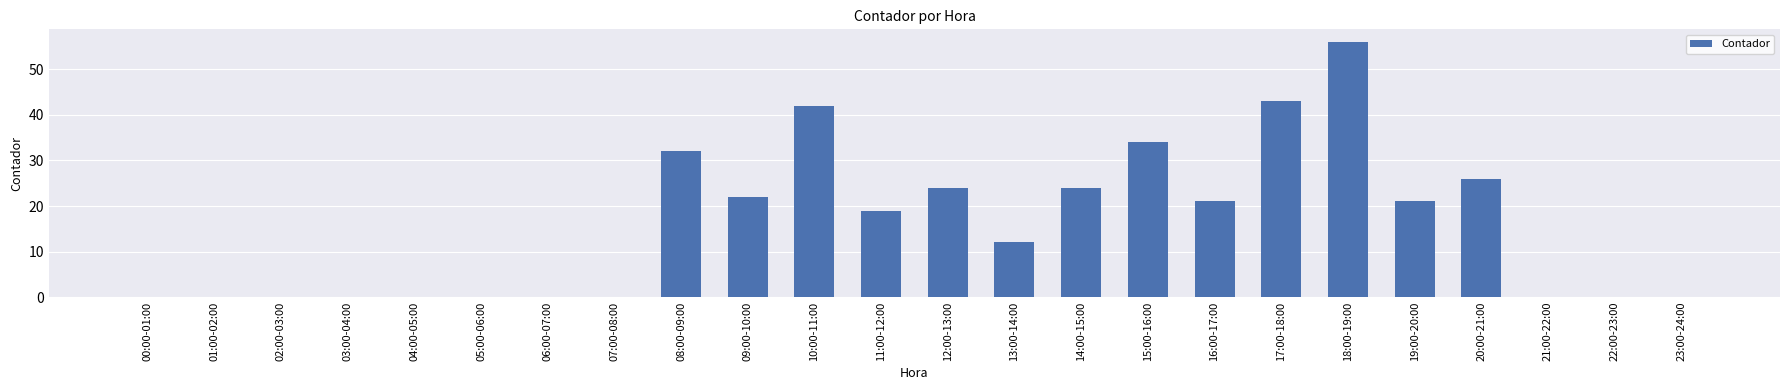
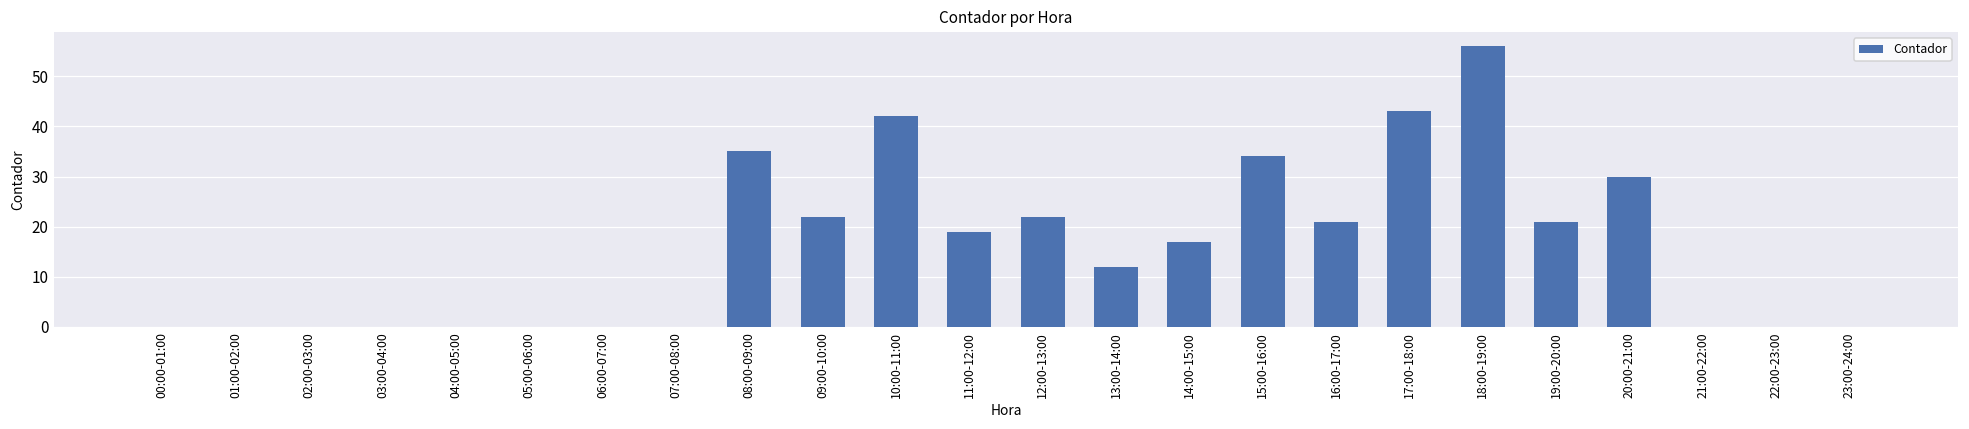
  {
    "00:00-01:00": 0,
    "01:00-02:00": 0,
    "02:00-03:00": 0,
    "03:00-04:00": 0,
    "04:00-05:00": 0,
    "05:00-06:00": 0,
    "06:00-07:00": 0,
    "07:00-08:00": 0,
-   "08:00-09:00": 32,
+   "08:00-09:00": 35,
    "09:00-10:00": 22,
    "10:00-11:00": 42,
    "11:00-12:00": 19,
-   "12:00-13:00": 24,
+   "12:00-13:00": 22,
    "13:00-14:00": 12,
-   "14:00-15:00": 24,
+   "14:00-15:00": 17,
    "15:00-16:00": 34,
    "16:00-17:00": 21,
    "17:00-18:00": 43,
    "18:00-19:00": 56,
    "19:00-20:00": 21,
-   "20:00-21:00": 26,
+   "20:00-21:00": 30,
    "21:00-22:00": 0,
    "22:00-23:00": 0,
    "23:00-24:00": 0
  }
